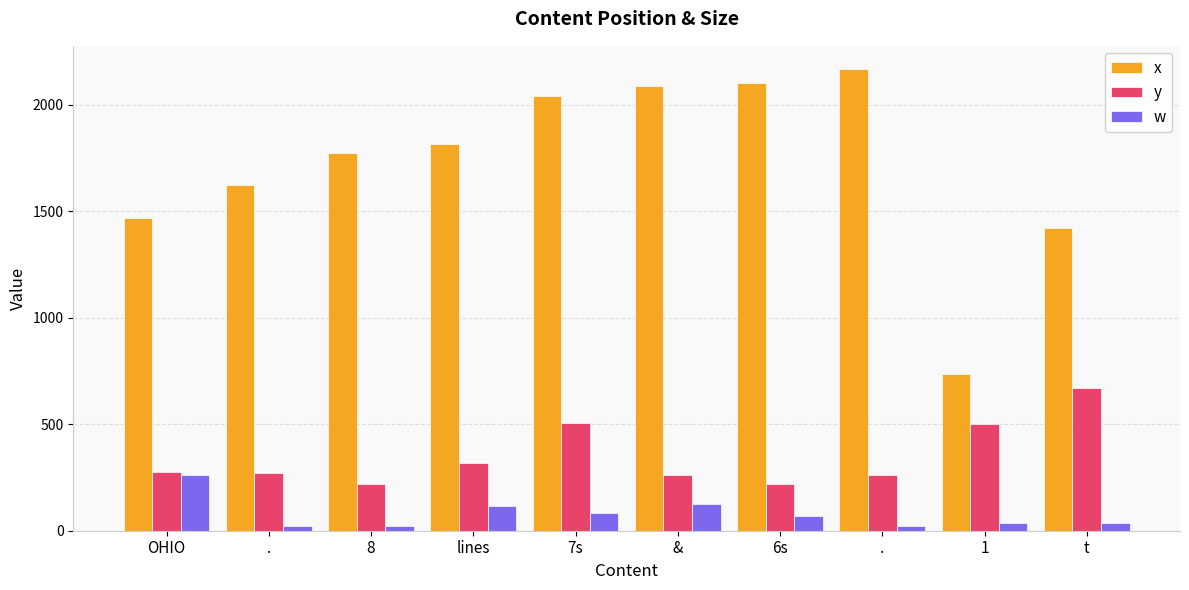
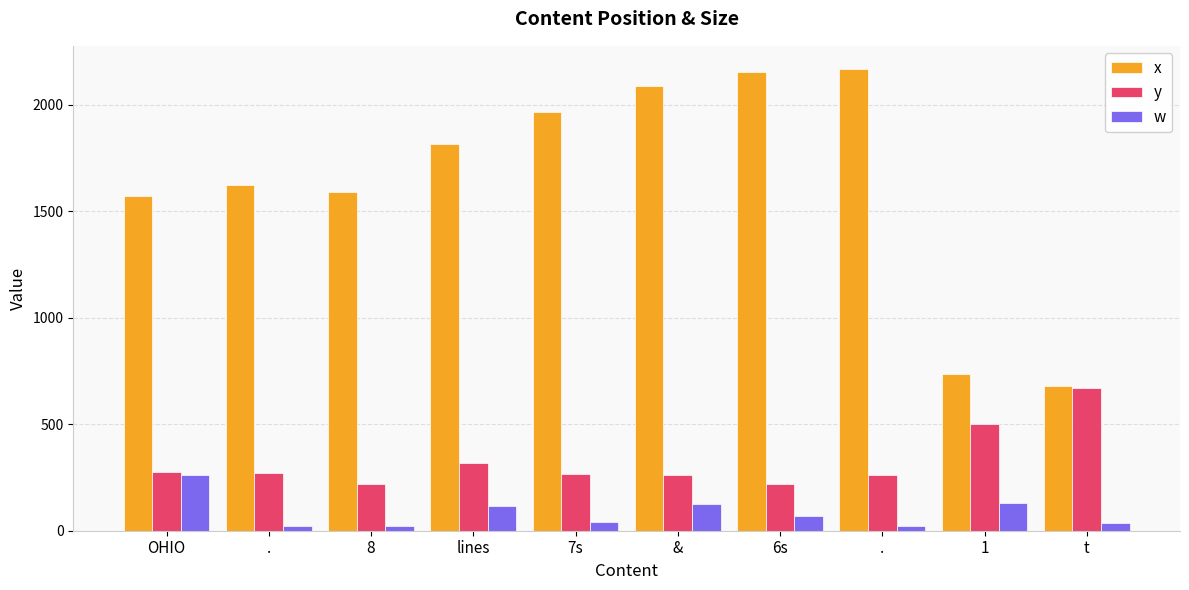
  {
    "x": {
-     "OHIO": 1470,
-     "8": 1770,
+     "OHIO": 1570,
+     "8": 1590,
      "lines": 1820,
-     "7s": 2040,
+     "7s": 1970,
      "&": 2090,
-     "6s": 2110,
+     "6s": 2150,
      "1": 740,
-     "t": 1420
+     "t": 680
    },
    "y": {
      "OHIO": 280,
      "8": 220,
      "lines": 320,
-     "7s": 500,
+     "7s": 270,
      "&": 260,
      "6s": 220,
      "1": 500,
      "t": 670
    },
    "w": {
      "OHIO": 260,
      "8": 20,
      "lines": 120,
-     "7s": 80,
+     "7s": 40,
      "&": 120,
      "6s": 70,
-     "1": 40,
+     "1": 130,
      "t": 40
    }
  }
